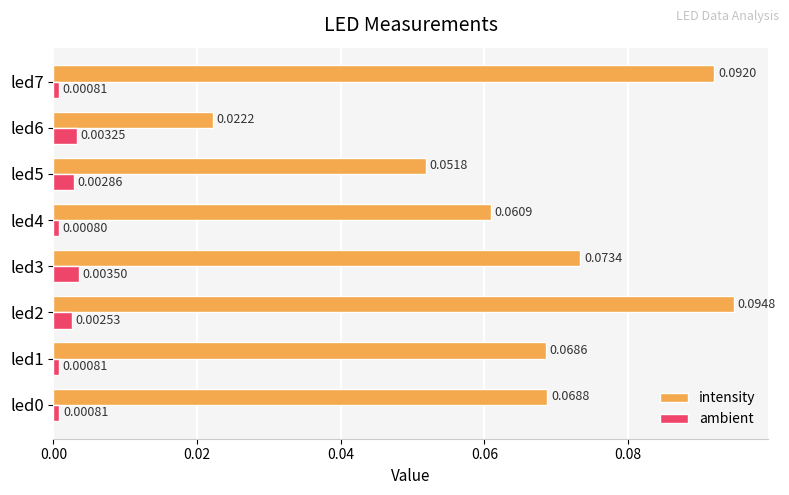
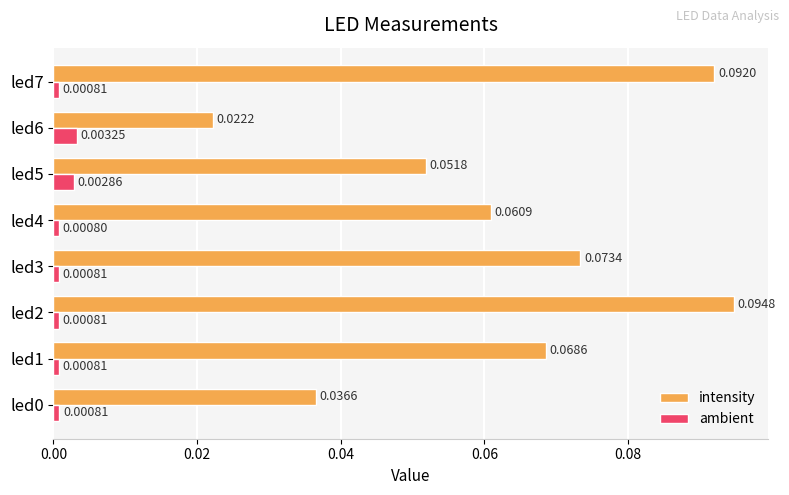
  {
    "intensity": {
      "led7": 0.0920,
      "led6": 0.0222,
      "led5": 0.0518,
      "led4": 0.0609,
      "led3": 0.0734,
      "led2": 0.0948,
      "led1": 0.0686,
-     "led0": 0.0688
+     "led0": 0.0366
    },
    "ambient": {
      "led7": 0.00081,
      "led6": 0.00325,
      "led5": 0.00286,
      "led4": 0.00080,
-     "led3": 0.00350,
-     "led2": 0.00253,
+     "led3": 0.00081,
+     "led2": 0.00081,
      "led1": 0.00081,
      "led0": 0.00081
    }
  }
